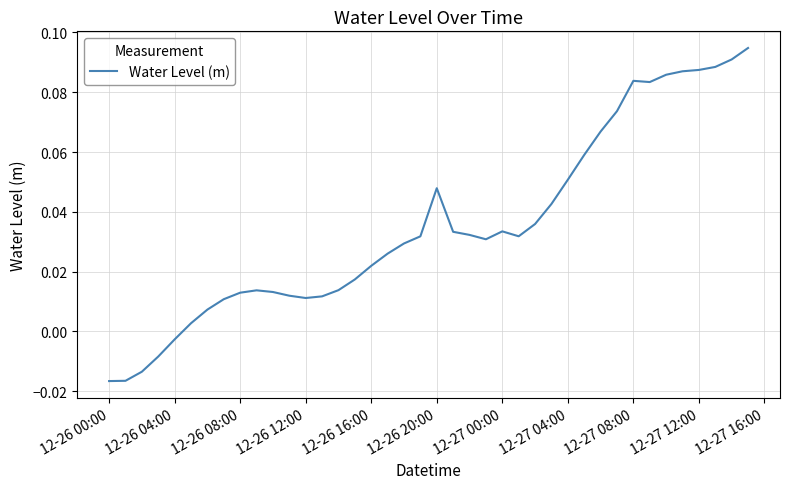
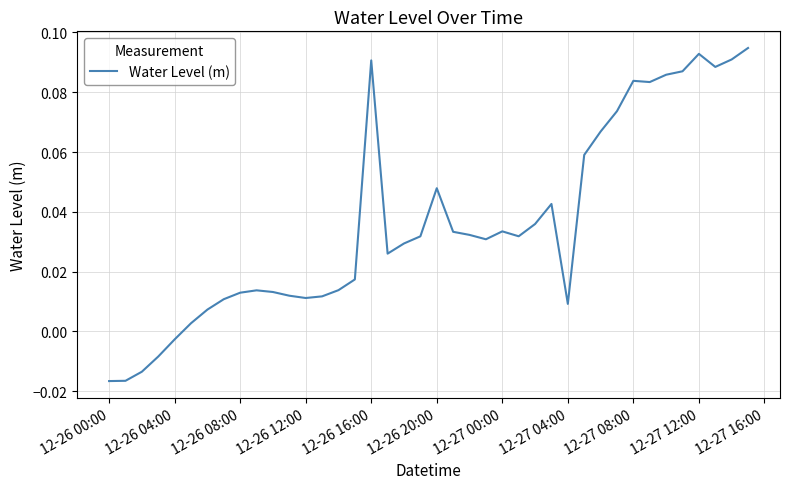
  {
    "12-26 00:00": -0.017,
    "12-26 04:00": -0.003,
    "12-26 08:00": 0.013,
    "12-26 12:00": 0.011,
-   "12-26 16:00": 0.022,
+   "12-26 16:00": 0.091,
    "12-26 20:00": 0.048,
    "12-27 00:00": 0.033,
-   "12-27 04:00": 0.051,
+   "12-27 04:00": 0.009,
    "12-27 08:00": 0.084,
-   "12-27 12:00": 0.087
+   "12-27 12:00": 0.093
  }
